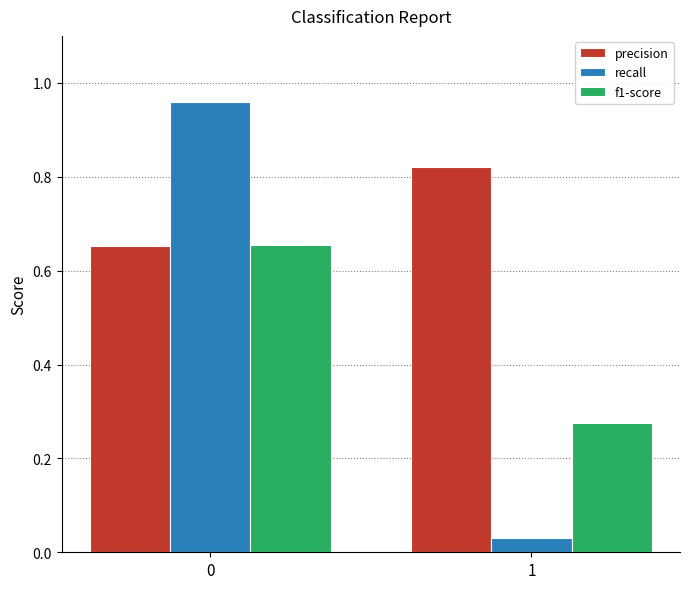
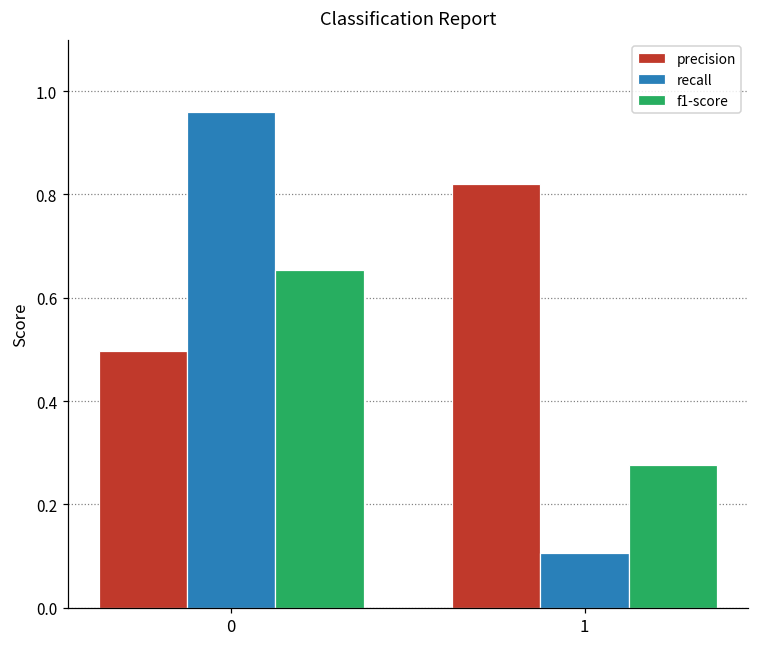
  {
    "precision": {
-     "0": 0.65,
+     "0": 0.50,
      "1": 0.82
    },
    "recall": {
      "0": 0.96,
-     "1": 0.03
+     "1": 0.11
    },
    "f1-score": {
      "0": 0.65,
      "1": 0.28
    }
  }
